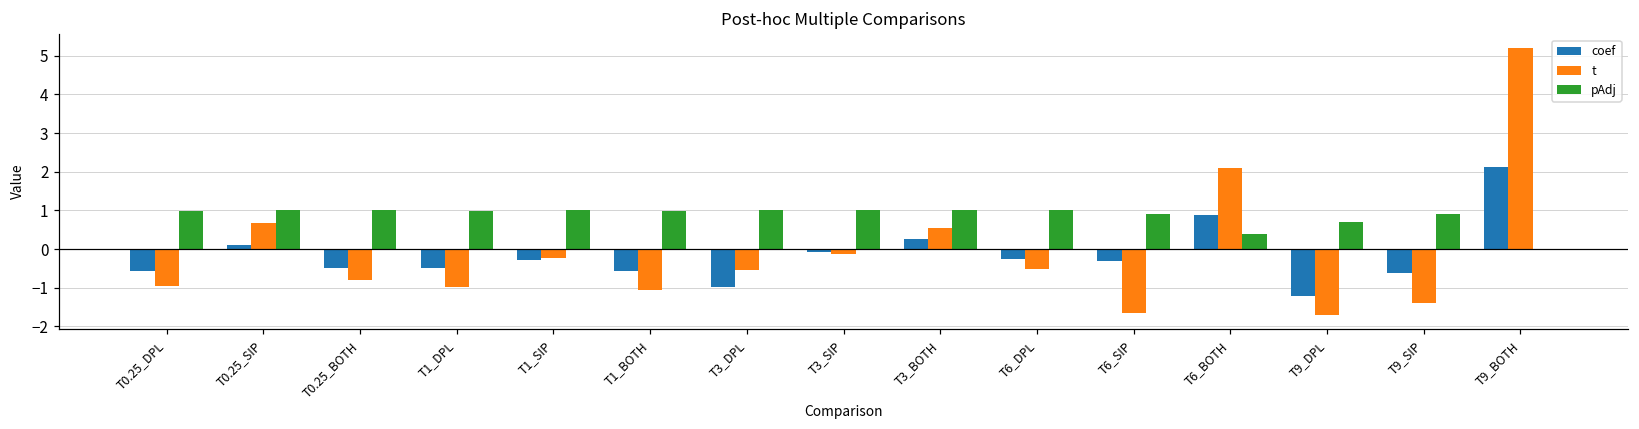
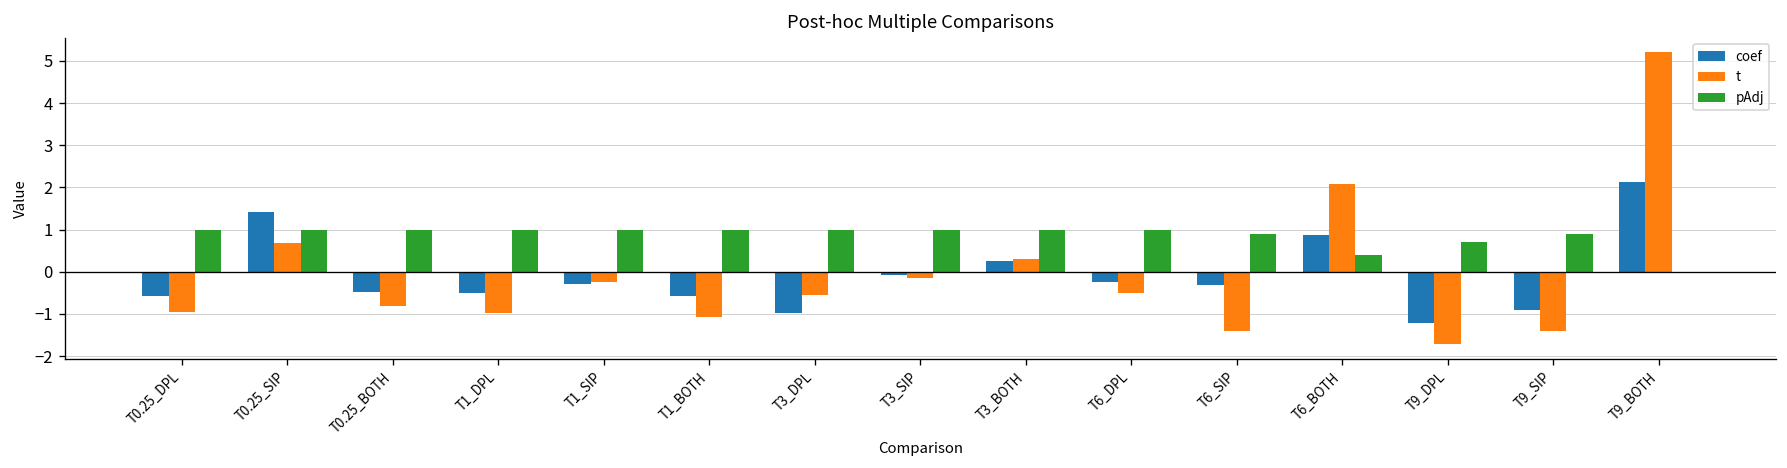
  {
    "coef": {
      "T0.25_DPL": -0.6,
-     "T0.25_SIP": 0.1,
+     "T0.25_SIP": 1.4,
      "T0.25_BOTH": -0.5,
      "T1_DPL": -0.5,
      "T1_SIP": -0.3,
      "T1_BOTH": -0.6,
      "T3_DPL": -1.0,
      "T3_BOTH": 0.3,
      "T6_DPL": -0.2,
      "T6_SIP": -0.3,
      "T6_BOTH": 0.9,
      "T9_DPL": -1.2,
-     "T9_SIP": -0.6,
+     "T9_SIP": -0.9,
      "T9_BOTH": 2.1
    },
    "t": {
      "T0.25_DPL": -0.9,
      "T0.25_SIP": 0.7,
      "T0.25_BOTH": -0.8,
      "T1_DPL": -1.0,
      "T1_SIP": -0.2,
      "T1_BOTH": -1.1,
      "T3_DPL": -0.6,
      "T3_SIP": -0.1,
-     "T3_BOTH": 0.5,
+     "T3_BOTH": 0.3,
      "T6_DPL": -0.5,
-     "T6_SIP": -1.6,
+     "T6_SIP": -1.4,
      "T6_BOTH": 2.1,
      "T9_DPL": -1.7,
      "T9_SIP": -1.4,
      "T9_BOTH": 5.2
    },
    "pAdj": {
      "T0.25_DPL": 1.0,
      "T0.25_SIP": 1.0,
      "T0.25_BOTH": 1.0,
      "T1_DPL": 1.0,
      "T1_SIP": 1.0,
      "T1_BOTH": 1.0,
      "T3_DPL": 1.0,
      "T3_SIP": 1.0,
      "T3_BOTH": 1.0,
      "T6_DPL": 1.0,
      "T6_SIP": 0.9,
      "T6_BOTH": 0.4,
      "T9_DPL": 0.7,
      "T9_SIP": 0.9
    }
  }
